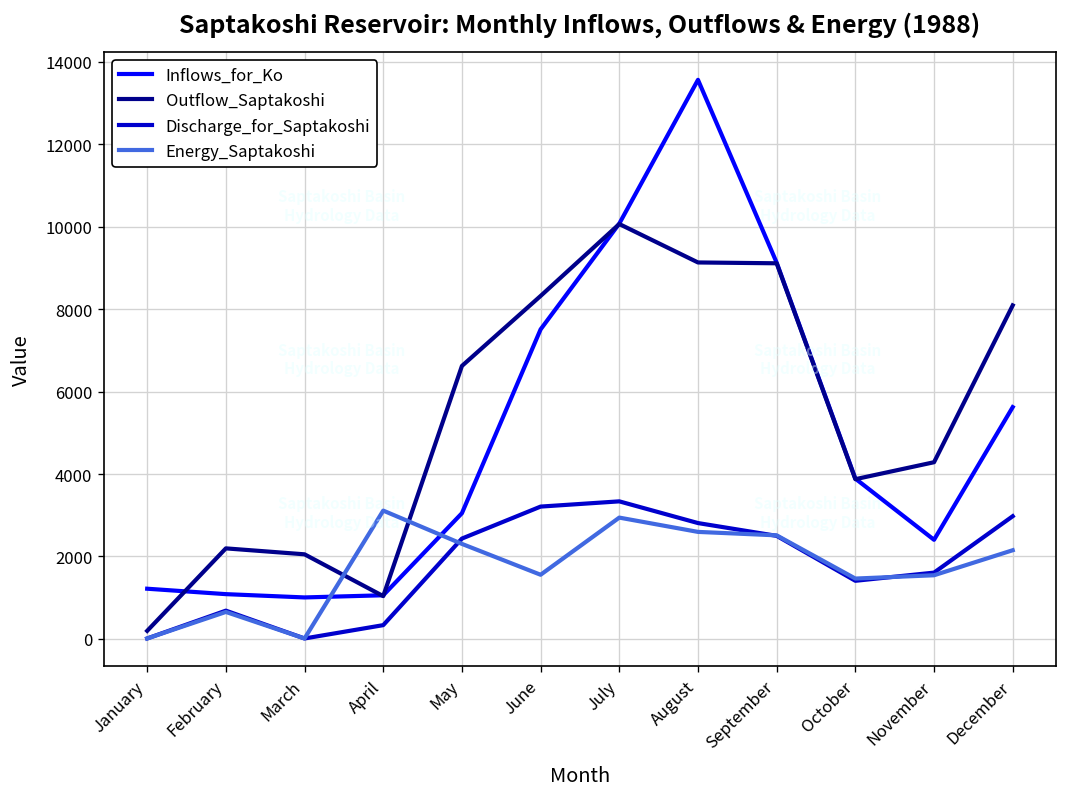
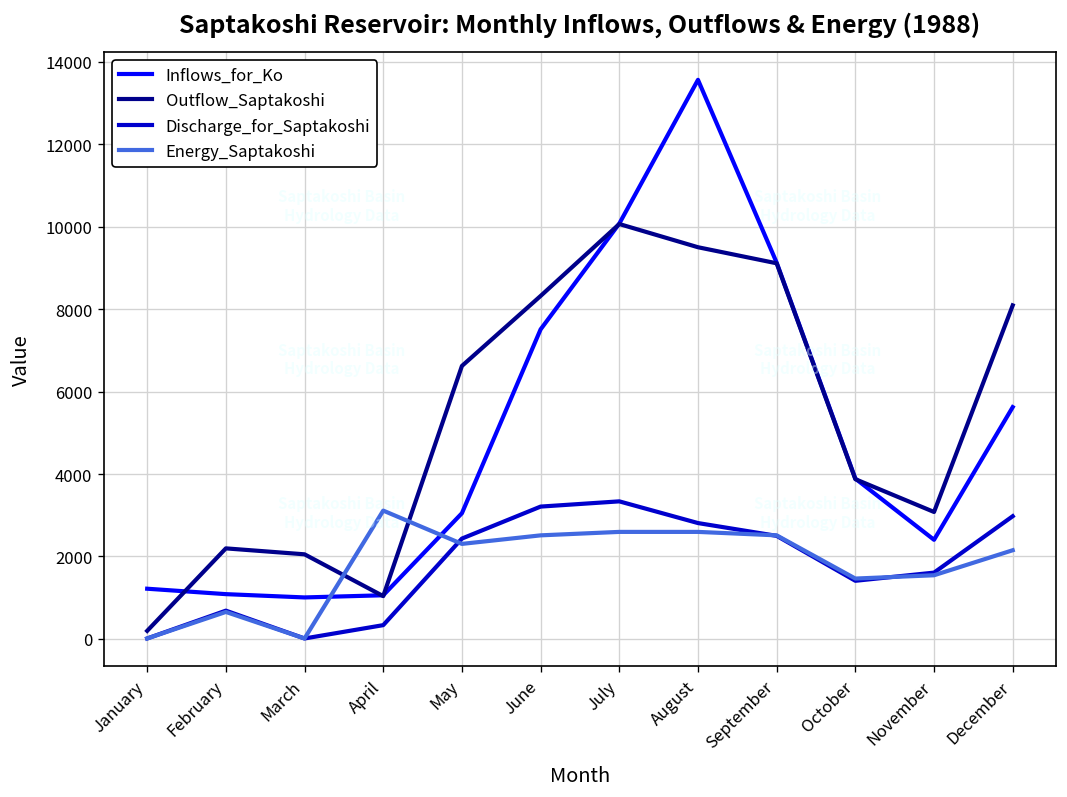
  {
    "Outflow_Saptakoshi": {
      "January": 200,
      "February": 2200,
      "March": 2100,
      "May": 6600,
      "June": 8300,
-     "August": 9100,
-     "November": 4300,
+     "August": 9500,
+     "November": 3100,
      "December": 8100
    },
    "Energy_Saptakoshi": {
      "April": 3100,
      "May": 2300,
-     "June": 1600,
-     "July": 2900,
+     "June": 2500,
+     "July": 2600,
      "August": 2600,
      "December": 2200
    }
  }
